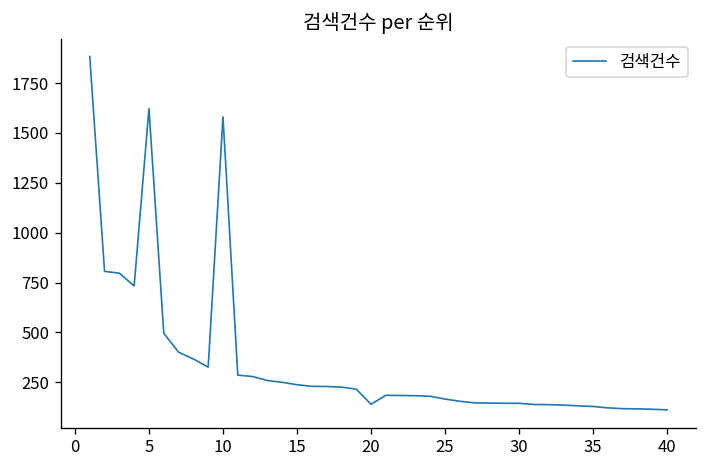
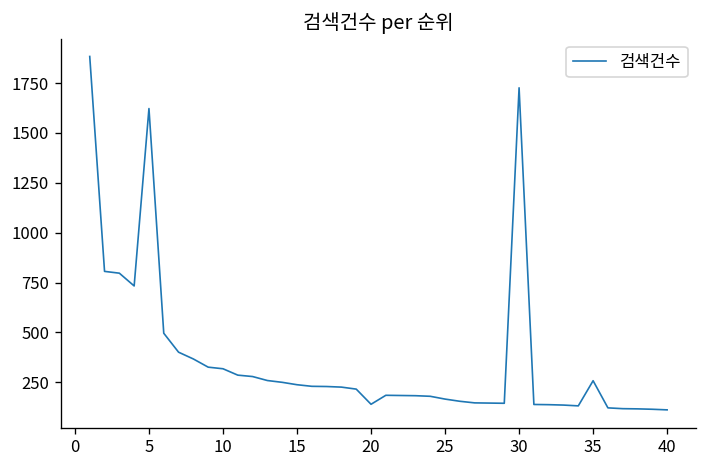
  {
    "5": 1620,
-   "10": 1580,
+   "10": 320,
    "15": 240,
    "20": 140,
    "25": 170,
-   "30": 150,
-   "35": 130,
+   "30": 1730,
+   "35": 260,
    "40": 110
  }
